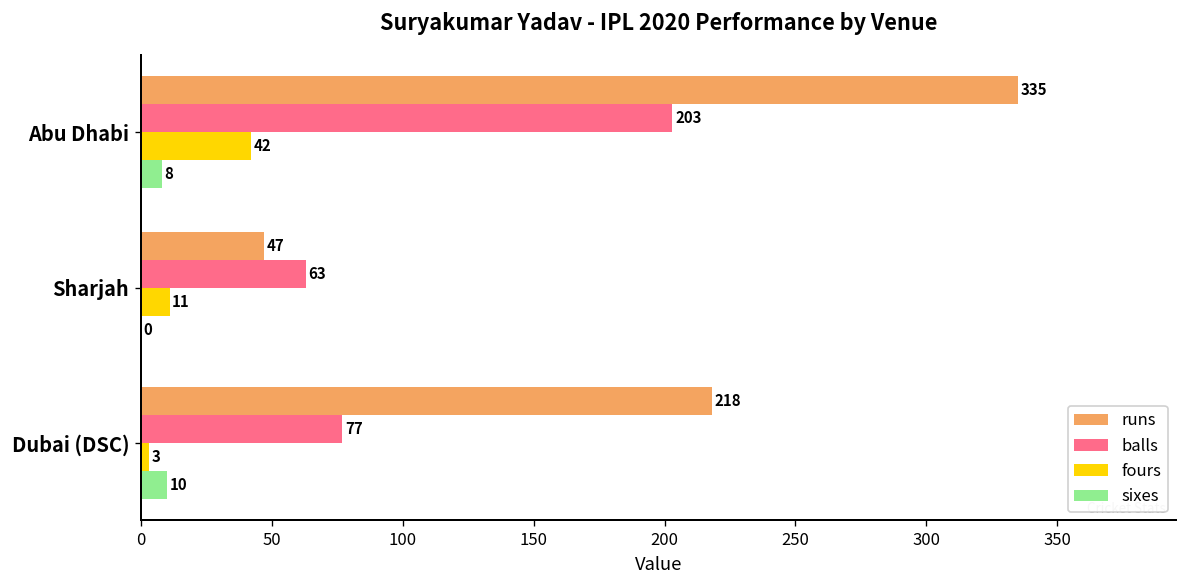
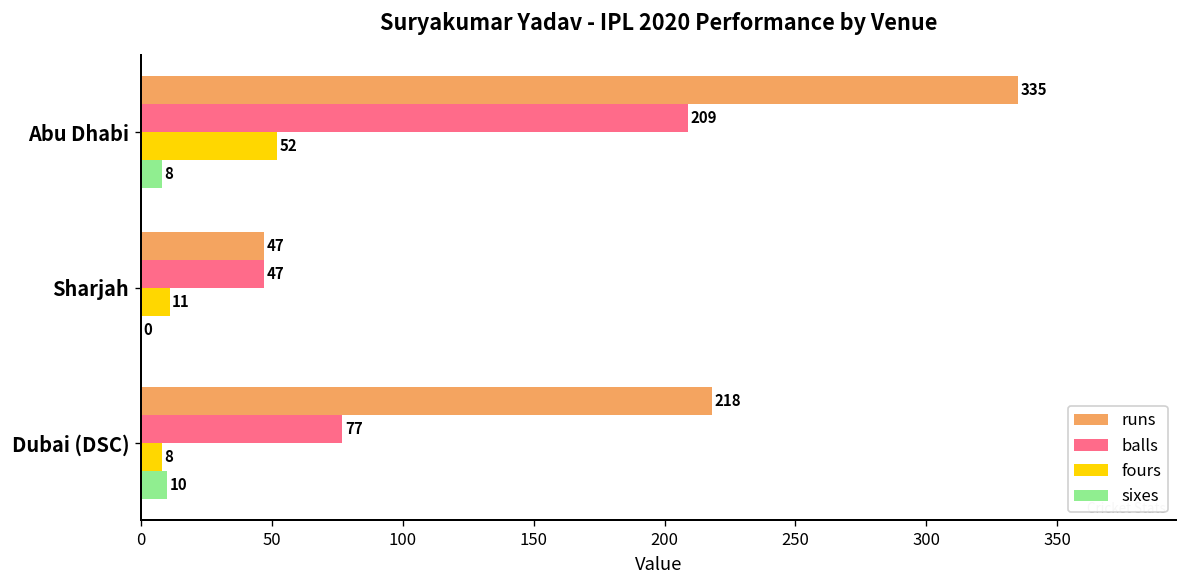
  {
    "runs": {
      "Abu Dhabi": 335,
      "Sharjah": 47,
      "Dubai (DSC)": 218
    },
    "balls": {
-     "Abu Dhabi": 203,
-     "Sharjah": 63,
+     "Abu Dhabi": 209,
+     "Sharjah": 47,
      "Dubai (DSC)": 77
    },
    "fours": {
-     "Abu Dhabi": 42,
+     "Abu Dhabi": 52,
      "Sharjah": 11,
-     "Dubai (DSC)": 3
+     "Dubai (DSC)": 8
    },
    "sixes": {
      "Abu Dhabi": 8,
      "Sharjah": 0,
      "Dubai (DSC)": 10
    }
  }
